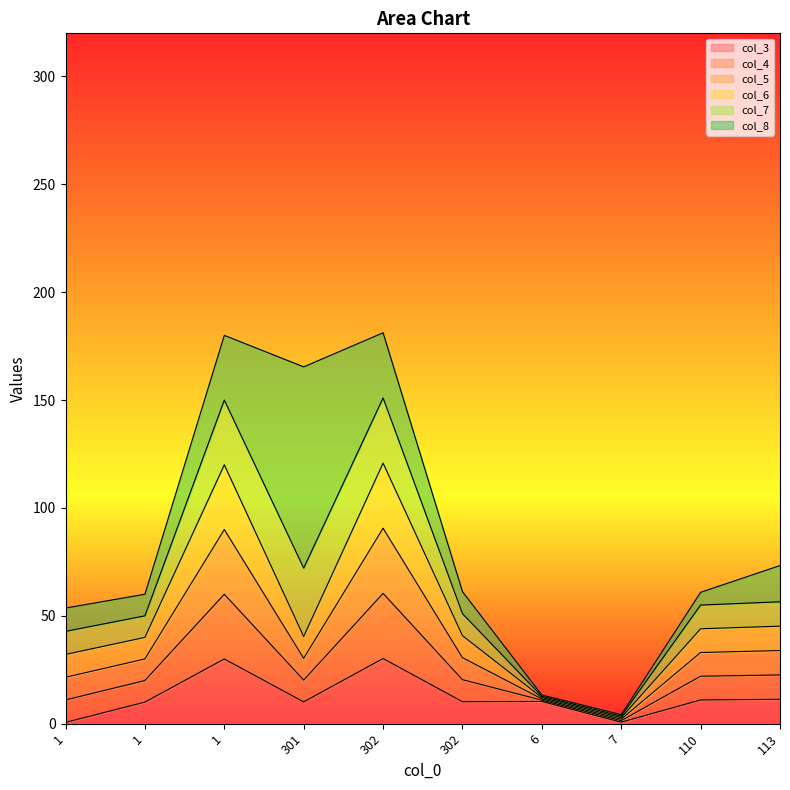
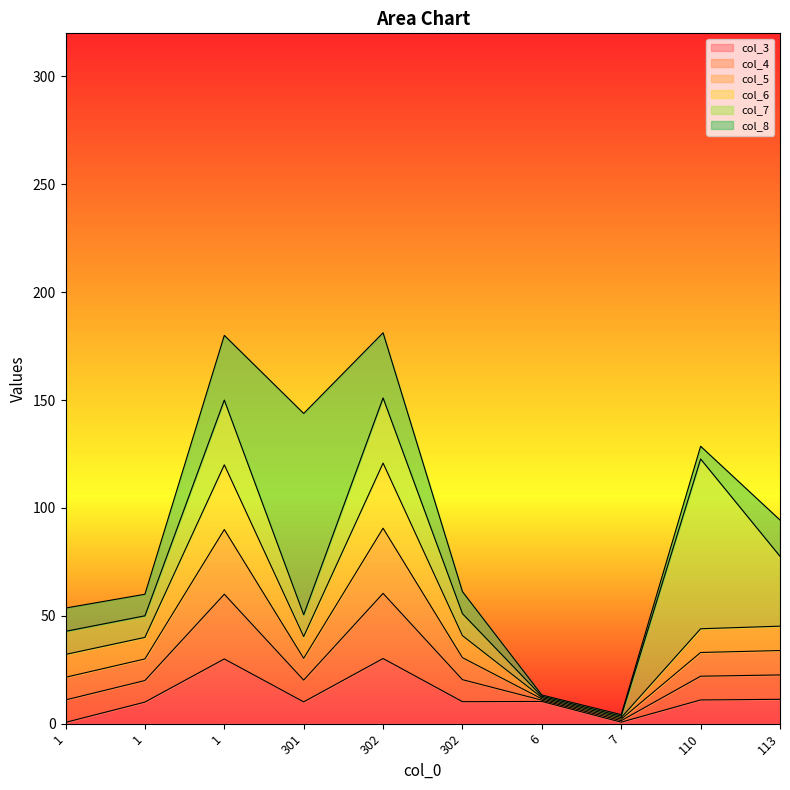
  {
    "col_7": {
-     "301": 32,
-     "110": 11,
-     "113": 11
+     "301": 10,
+     "110": 79,
+     "113": 32
    },
    "col_8": {
      "301": 93,
      "110": 6,
      "113": 17
    }
  }
